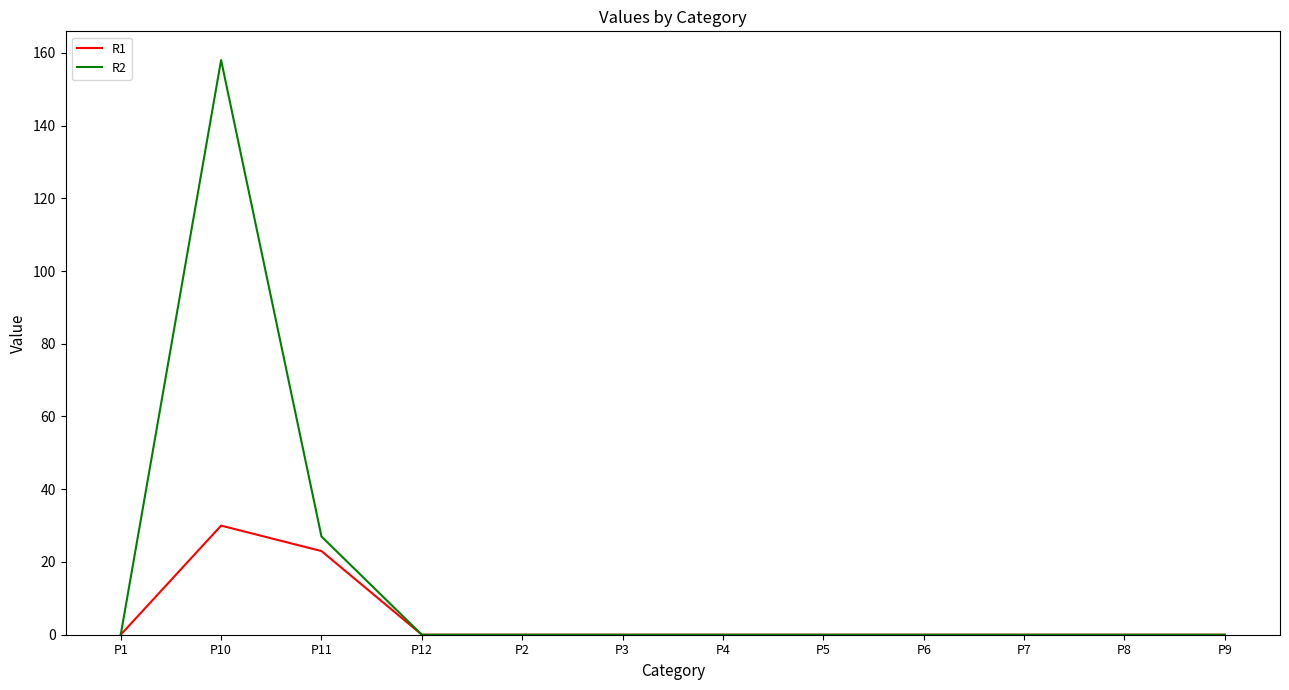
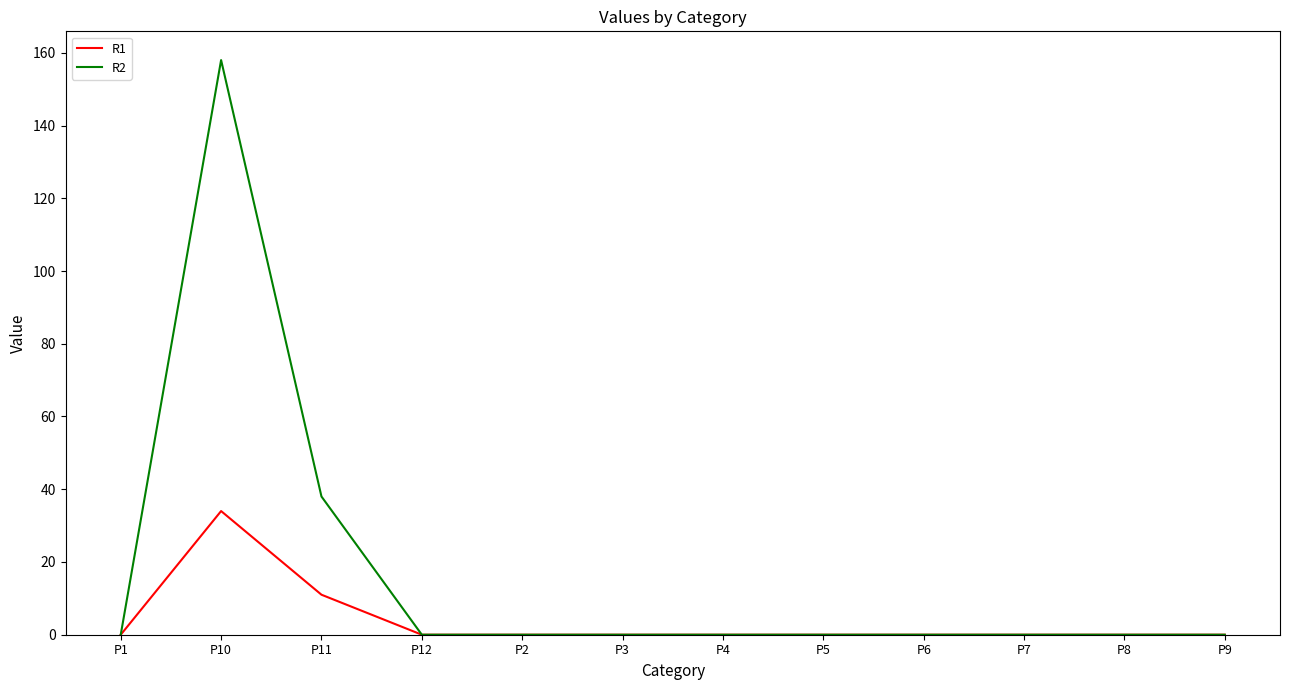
  {
    "R1": {
-     "P10": 30,
-     "P11": 23
+     "P10": 34,
+     "P11": 11
    },
    "R2": {
      "P10": 158,
-     "P11": 27
+     "P11": 38
    }
  }
